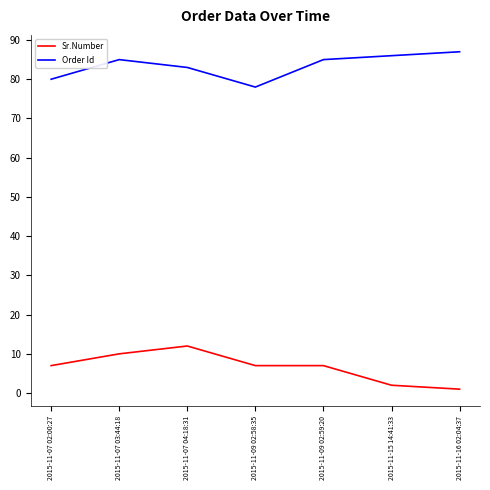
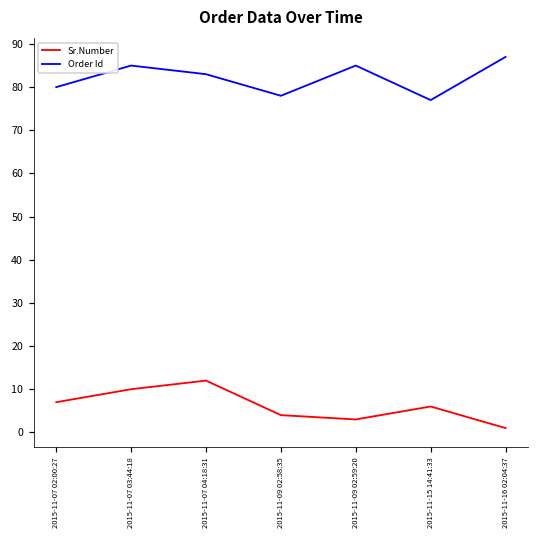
  {
    "Sr.Number": {
      "2015-11-07 02:00:27": 7,
      "2015-11-07 03:44:18": 10,
      "2015-11-07 04:18:31": 12,
-     "2015-11-09 02:58:35": 7,
-     "2015-11-09 02:59:20": 7,
-     "2015-11-15 14:41:33": 2,
+     "2015-11-09 02:58:35": 4,
+     "2015-11-09 02:59:20": 3,
+     "2015-11-15 14:41:33": 6,
      "2015-11-16 02:04:37": 1
    },
    "Order Id": {
      "2015-11-07 02:00:27": 80,
      "2015-11-07 03:44:18": 85,
      "2015-11-07 04:18:31": 83,
      "2015-11-09 02:58:35": 78,
      "2015-11-09 02:59:20": 85,
-     "2015-11-15 14:41:33": 86,
+     "2015-11-15 14:41:33": 77,
      "2015-11-16 02:04:37": 87
    }
  }
